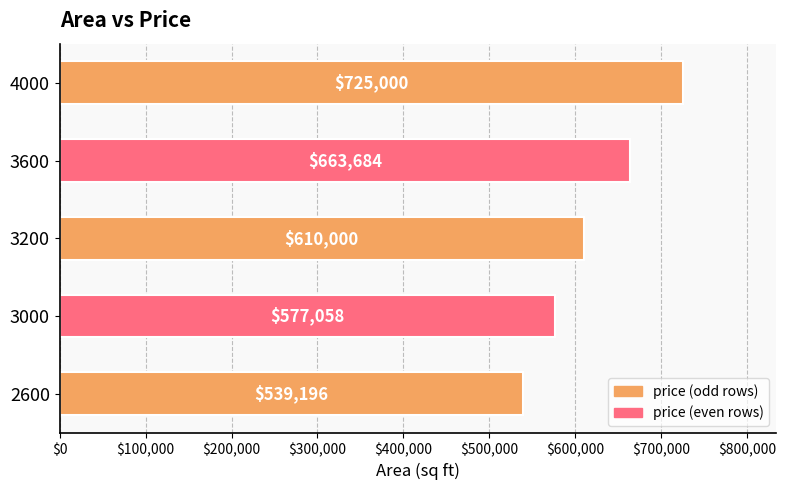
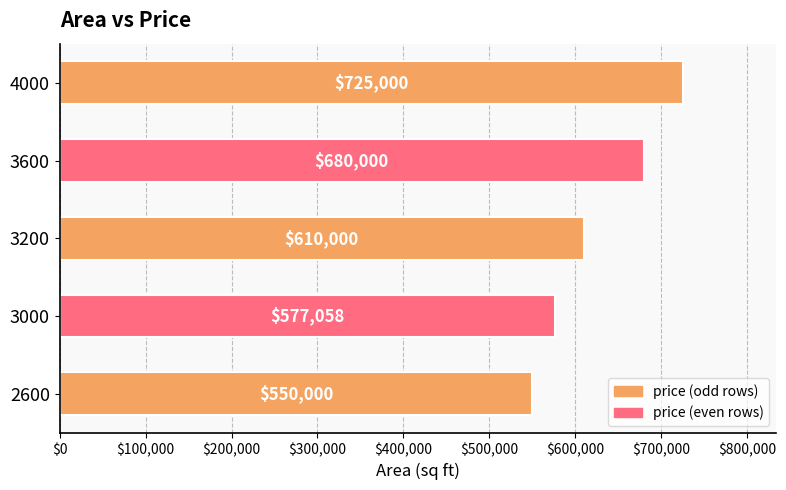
  {
    "4000": "$725,000",
-   "3600": "$663,684",
+   "3600": "$680,000",
    "3200": "$610,000",
    "3000": "$577,058",
-   "2600": "$539,196"
+   "2600": "$550,000"
  }
